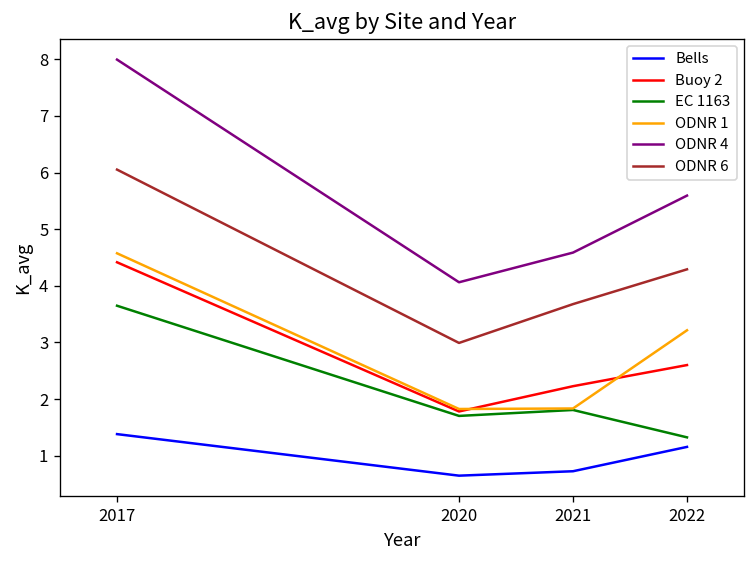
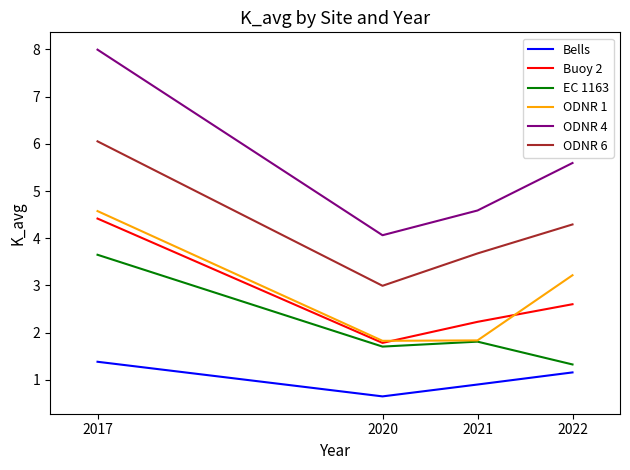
  {
    "Bells": {
      "2017": 1.4,
      "2020": 0.6,
-     "2021": 0.7,
+     "2021": 0.9,
      "2022": 1.2
    },
    "Buoy 2": {
      "2017": 4.4,
      "2021": 2.2,
      "2022": 2.6
    },
    "EC 1163": {
      "2017": 3.6,
      "2020": 1.7,
      "2022": 1.3
    },
    "ODNR 1": {
      "2017": 4.6,
      "2022": 3.2
    },
    "ODNR 4": {
      "2017": 8.0,
      "2020": 4.1,
      "2021": 4.6,
      "2022": 5.6
    },
    "ODNR 6": {
      "2017": 6.1,
      "2020": 3.0,
      "2021": 3.7,
      "2022": 4.3
    }
  }
